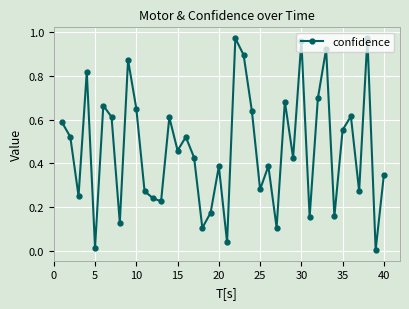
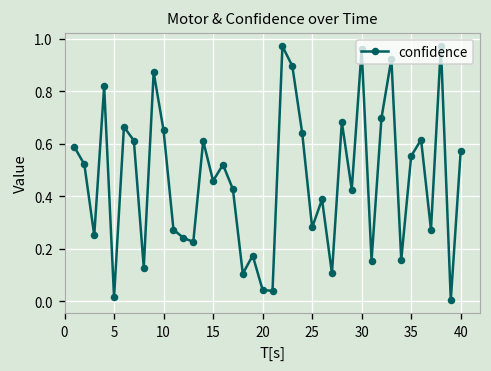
  {
    "5": 0.02,
    "10": 0.65,
    "15": 0.46,
-   "20": 0.39,
+   "20": 0.04,
    "25": 0.28,
    "35": 0.55,
-   "40": 0.35
+   "40": 0.57
  }
